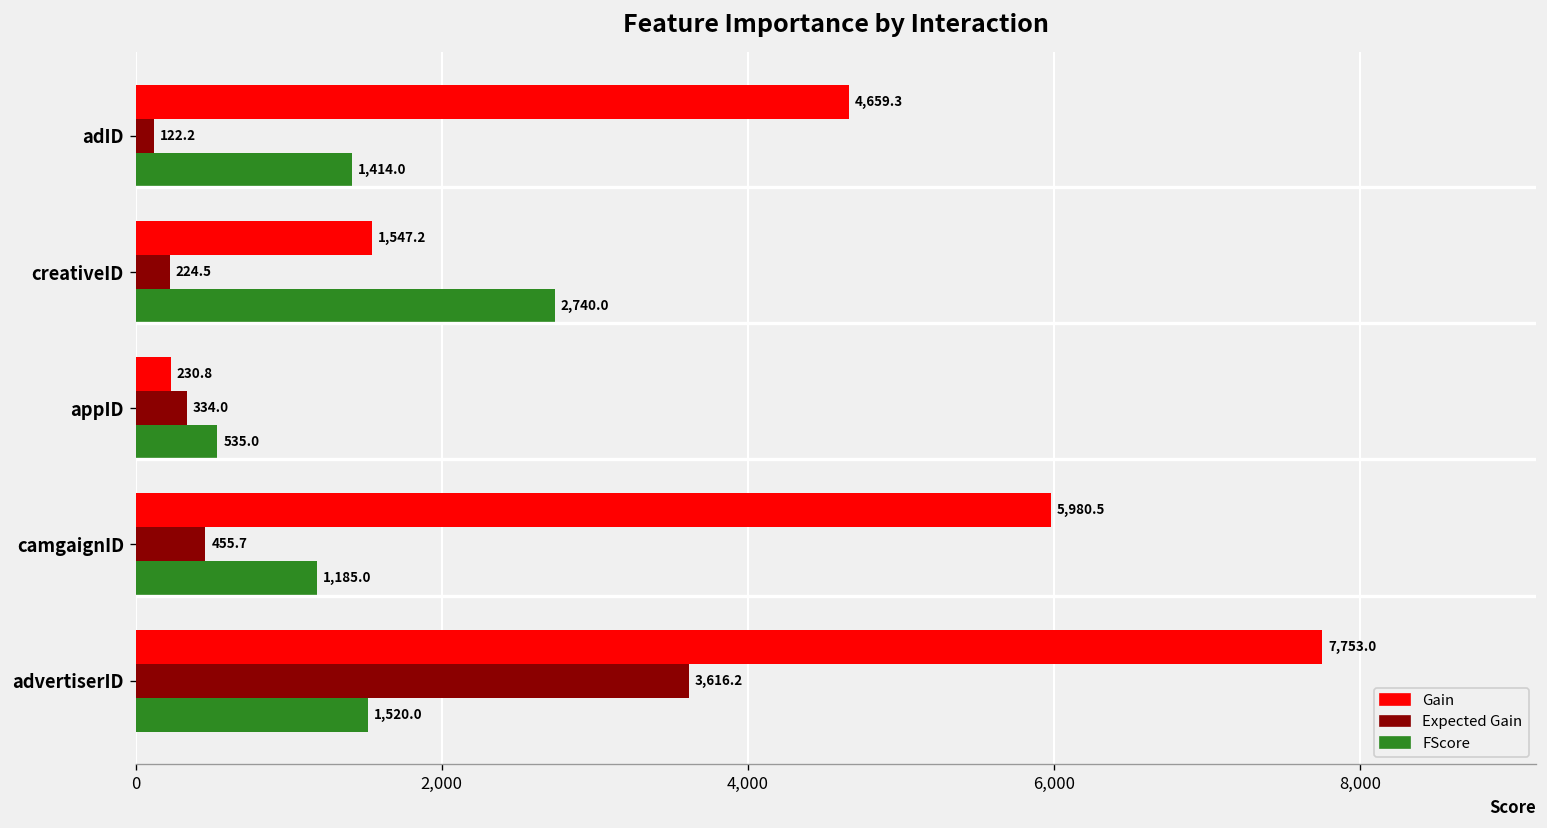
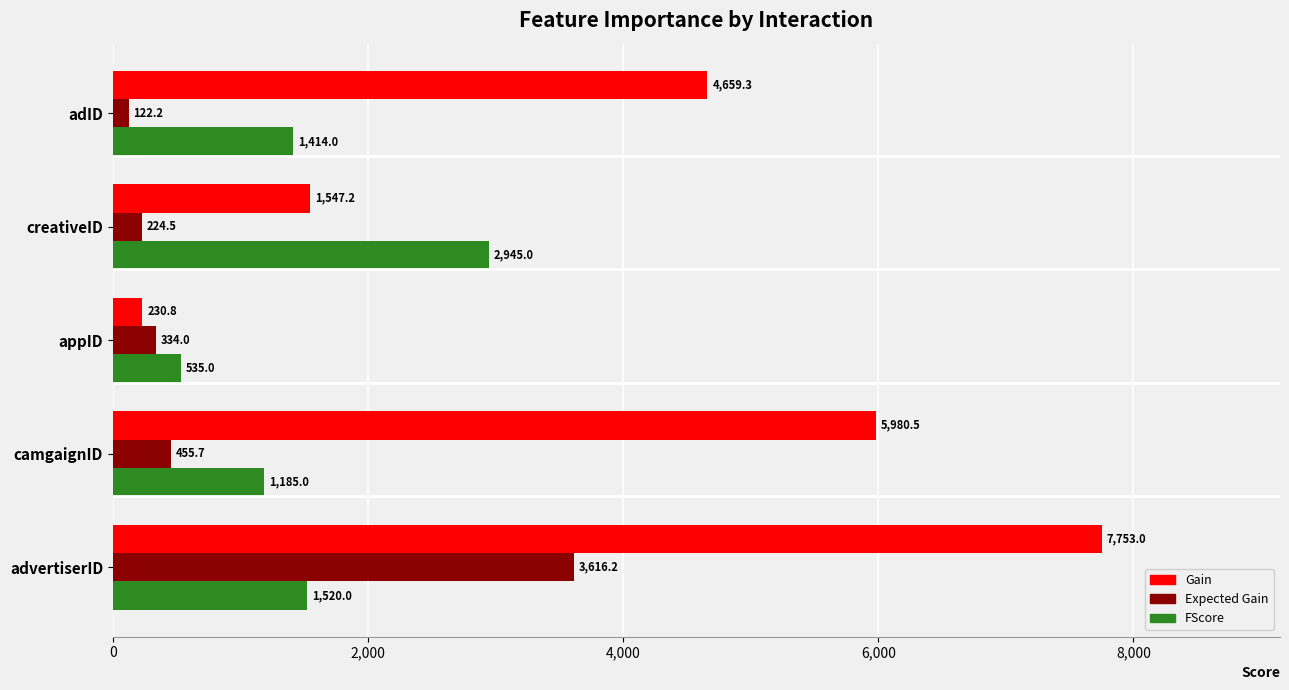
  {
    "Gain": {
      "adID": "4,659.3",
      "creativeID": "1,547.2",
      "appID": "230.8",
      "camgaignID": "5,980.5",
      "advertiserID": "7,753.0"
    },
    "Expected Gain": {
      "adID": "122.2",
      "creativeID": "224.5",
      "appID": "334.0",
      "camgaignID": "455.7",
      "advertiserID": "3,616.2"
    },
    "FScore": {
      "adID": "1,414.0",
-     "creativeID": "2,740.0",
+     "creativeID": "2,945.0",
      "appID": "535.0",
      "camgaignID": "1,185.0",
      "advertiserID": "1,520.0"
    }
  }
